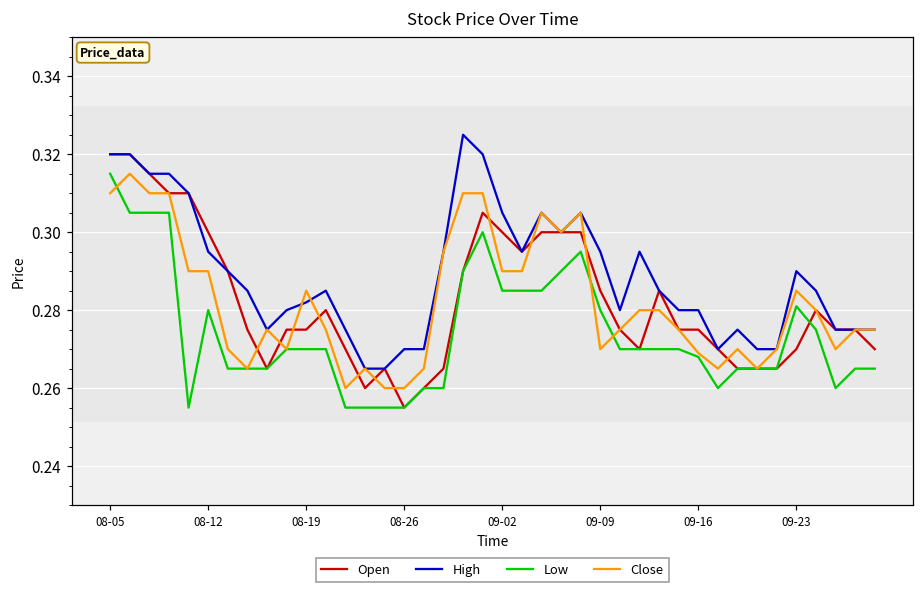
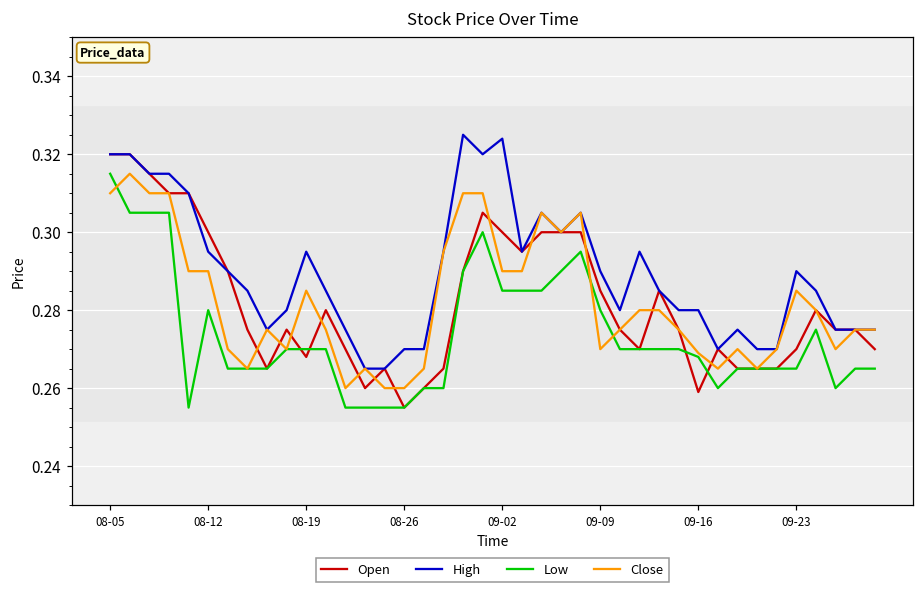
  {
    "Open": {
      "08-12": 0.300,
-     "08-19": 0.275,
+     "08-19": 0.268,
      "09-02": 0.300,
      "09-09": 0.285,
-     "09-16": 0.275,
+     "09-16": 0.259,
      "09-23": 0.270
    },
    "High": {
      "08-12": 0.295,
-     "08-19": 0.282,
+     "08-19": 0.295,
      "08-26": 0.270,
-     "09-02": 0.305,
-     "09-09": 0.295,
+     "09-02": 0.324,
+     "09-09": 0.290,
      "09-16": 0.280,
      "09-23": 0.290
    },
    "Low": {
      "08-05": 0.315,
      "08-12": 0.280,
      "08-19": 0.270,
      "09-02": 0.285,
      "09-09": 0.280,
      "09-16": 0.268,
-     "09-23": 0.281
+     "09-23": 0.265
    },
    "Close": {
      "08-05": 0.310,
      "08-12": 0.290,
      "08-19": 0.285,
      "08-26": 0.260,
      "09-02": 0.290,
      "09-09": 0.270,
      "09-16": 0.269,
      "09-23": 0.285
    }
  }
